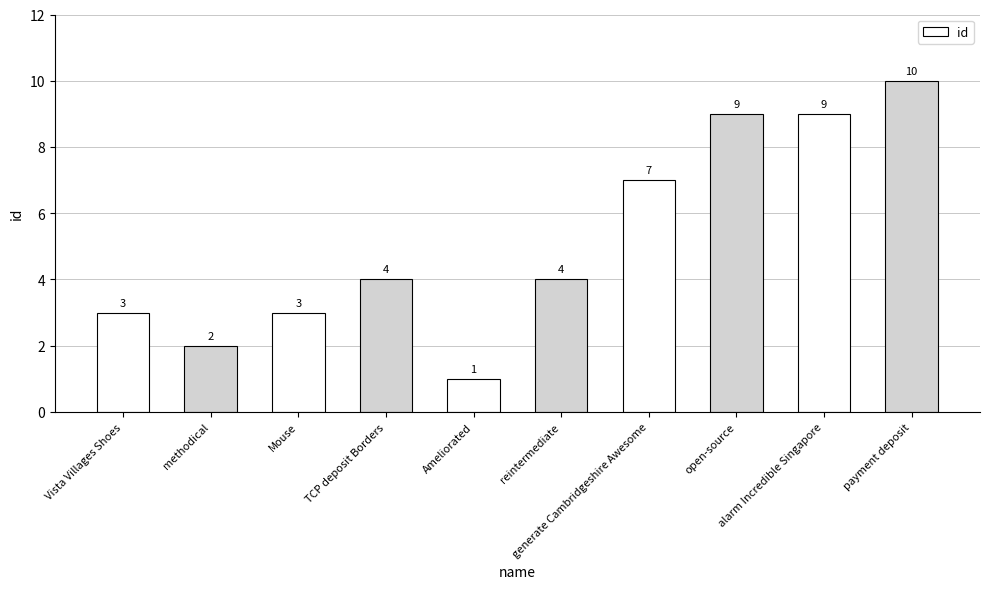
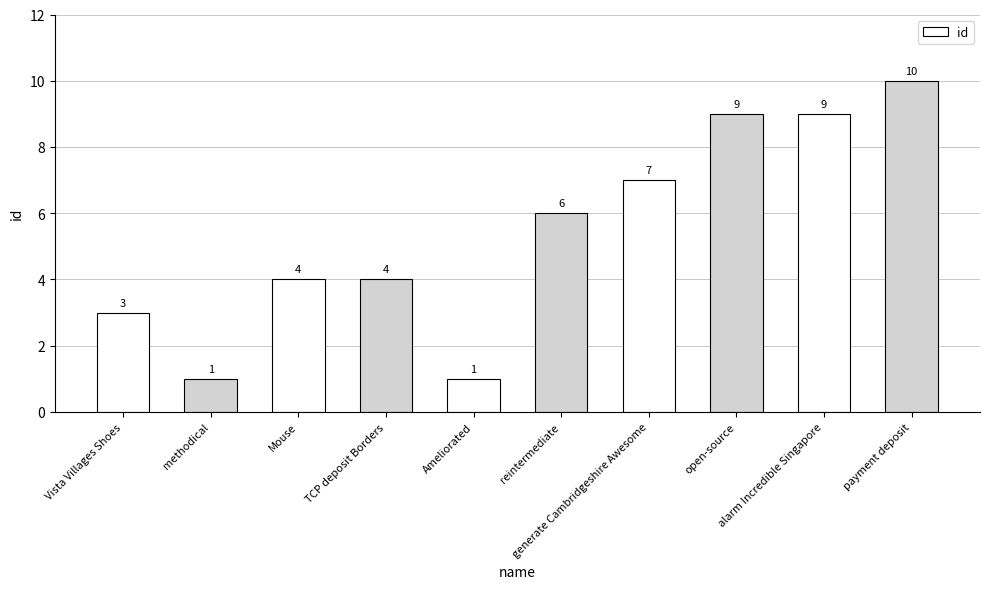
  {
    "Vista Villages Shoes": 3,
-   "methodical": 2,
-   "Mouse": 3,
+   "methodical": 1,
+   "Mouse": 4,
    "TCP deposit Borders": 4,
    "Ameliorated": 1,
-   "reintermediate": 4,
+   "reintermediate": 6,
    "generate Cambridgeshire Awesome": 7,
    "open-source": 9,
    "alarm Incredible Singapore": 9,
    "payment deposit": 10
  }
